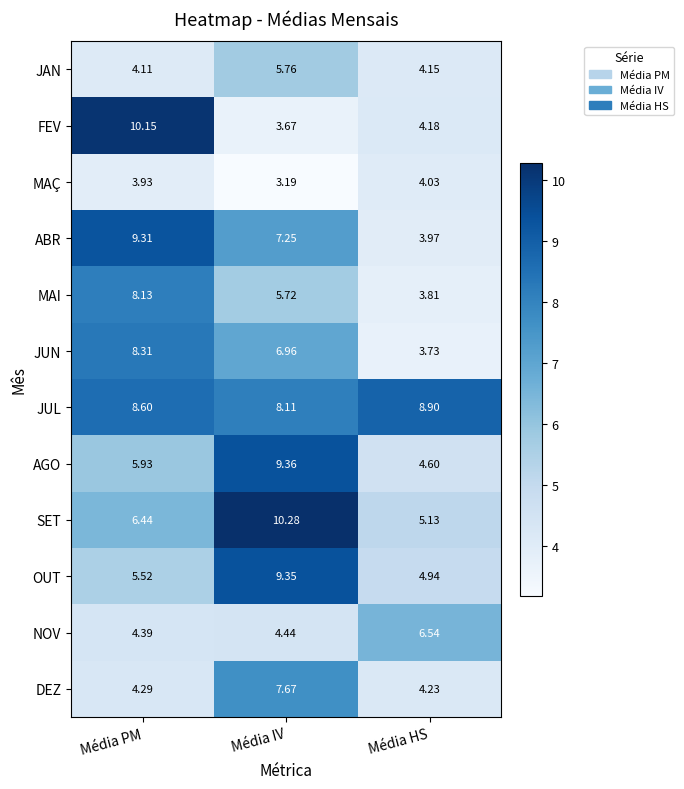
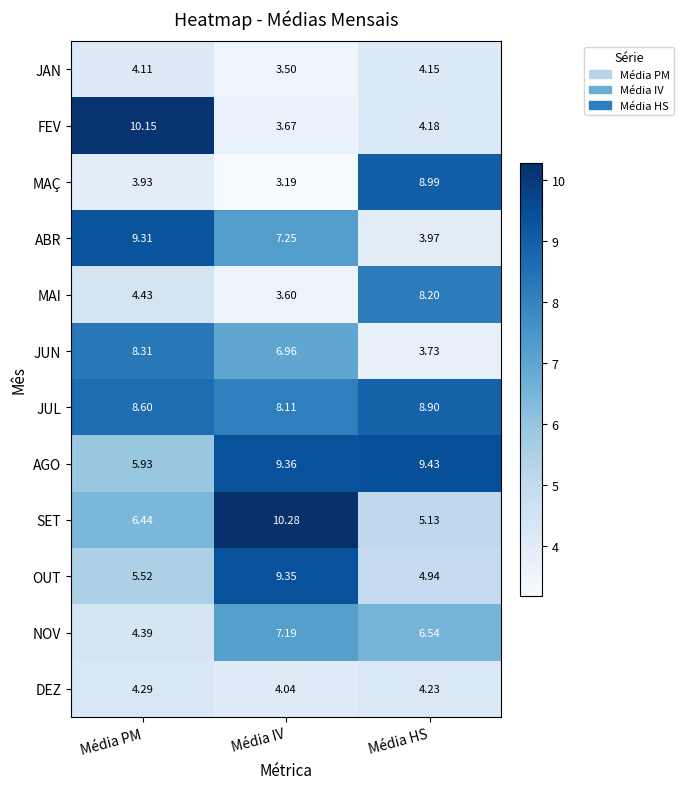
  {
    "JAN": {
      "Média PM": 4.11,
-     "Média IV": 5.76,
+     "Média IV": 3.50,
      "Média HS": 4.15
    },
    "FEV": {
      "Média PM": 10.15,
      "Média IV": 3.67,
      "Média HS": 4.18
    },
    "MAÇ": {
      "Média PM": 3.93,
      "Média IV": 3.19,
-     "Média HS": 4.03
+     "Média HS": 8.99
    },
    "ABR": {
      "Média PM": 9.31,
      "Média IV": 7.25,
      "Média HS": 3.97
    },
    "MAI": {
-     "Média PM": 8.13,
-     "Média IV": 5.72,
-     "Média HS": 3.81
+     "Média PM": 4.43,
+     "Média IV": 3.60,
+     "Média HS": 8.20
    },
    "JUN": {
      "Média PM": 8.31,
      "Média IV": 6.96,
      "Média HS": 3.73
    },
    "JUL": {
      "Média PM": 8.60,
      "Média IV": 8.11,
      "Média HS": 8.90
    },
    "AGO": {
      "Média PM": 5.93,
      "Média IV": 9.36,
-     "Média HS": 4.60
+     "Média HS": 9.43
    },
    "SET": {
      "Média PM": 6.44,
      "Média IV": 10.28,
      "Média HS": 5.13
    },
    "OUT": {
      "Média PM": 5.52,
      "Média IV": 9.35,
      "Média HS": 4.94
    },
    "NOV": {
      "Média PM": 4.39,
-     "Média IV": 4.44,
+     "Média IV": 7.19,
      "Média HS": 6.54
    },
    "DEZ": {
      "Média PM": 4.29,
-     "Média IV": 7.67,
+     "Média IV": 4.04,
      "Média HS": 4.23
    }
  }
